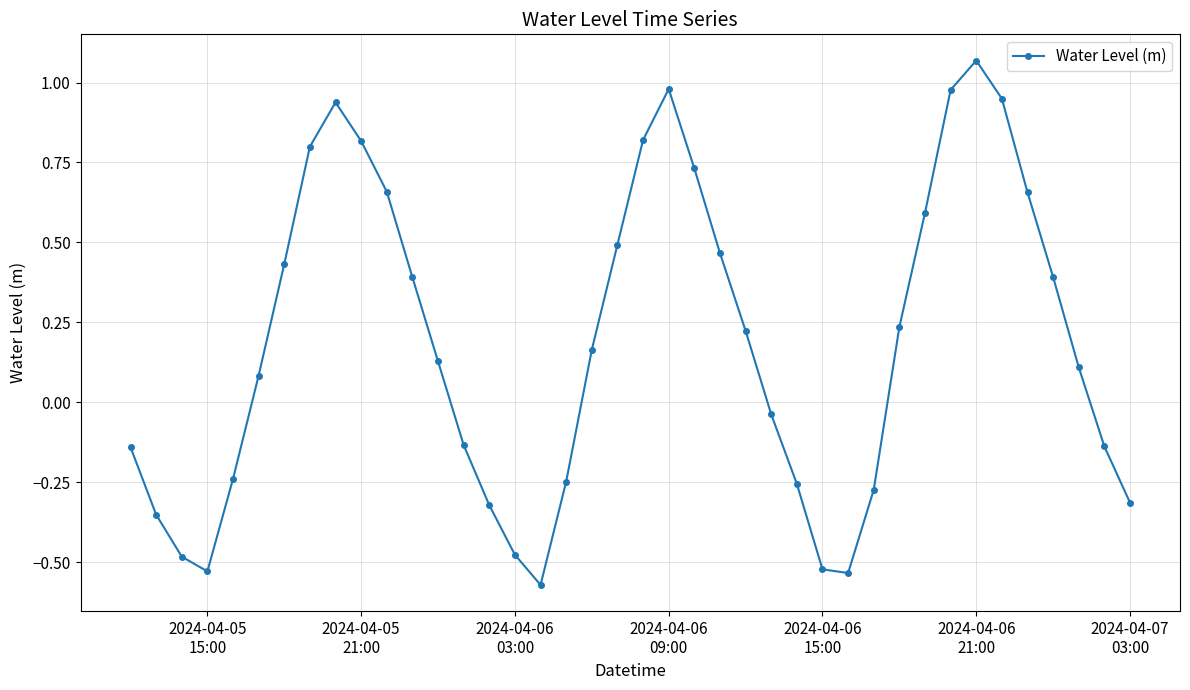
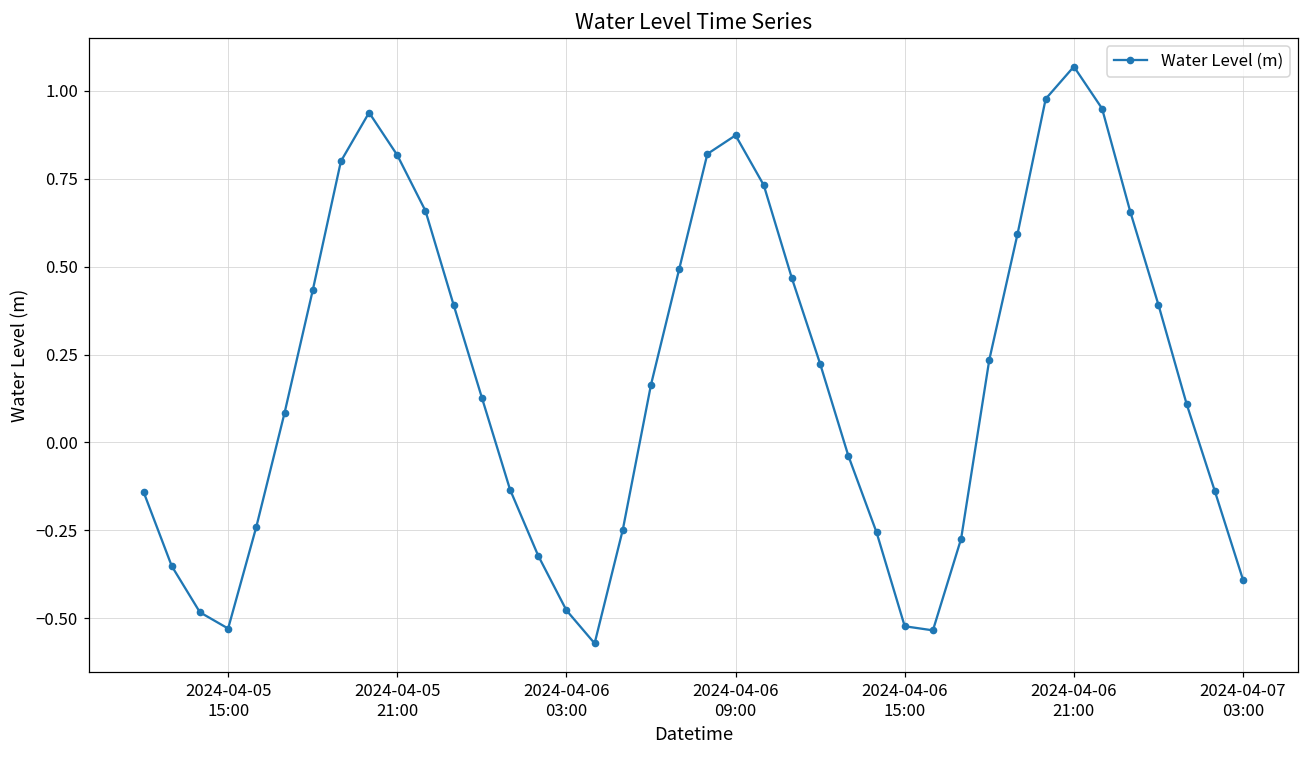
  {
    "2024-04-05 15:00": -0.53,
    "2024-04-05 21:00": 0.82,
    "2024-04-06 03:00": -0.48,
-   "2024-04-06 09:00": 0.98,
+   "2024-04-06 09:00": 0.87,
    "2024-04-06 15:00": -0.52,
    "2024-04-06 21:00": 1.07,
-   "2024-04-07 03:00": -0.31
+   "2024-04-07 03:00": -0.39
  }
